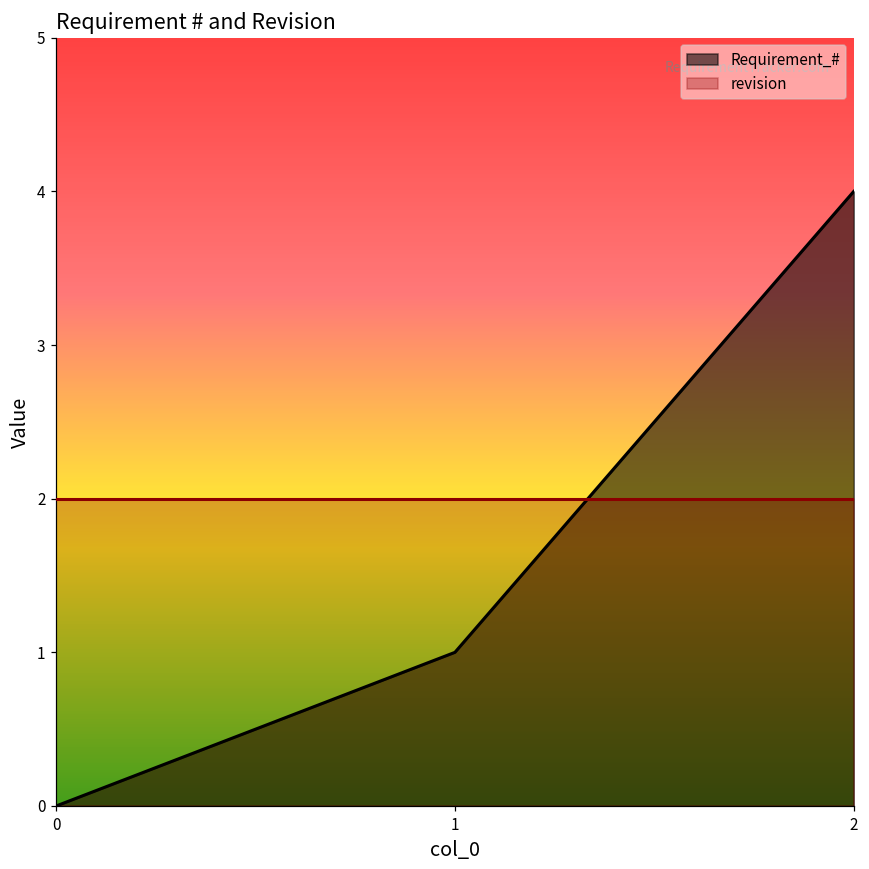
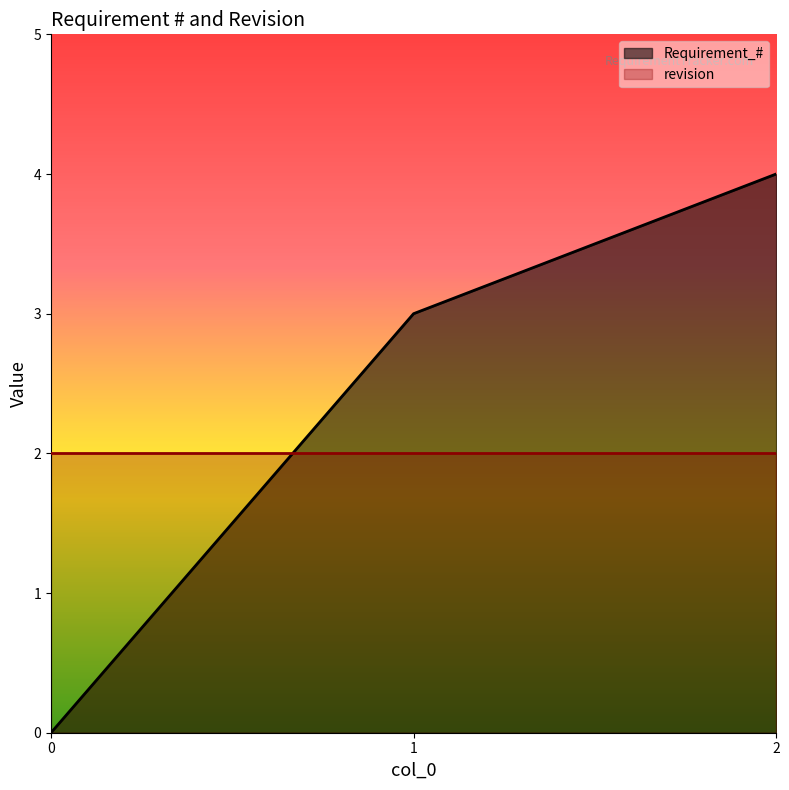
  {
    "Requirement_#": {
      "0": 0,
-     "1": 1,
+     "1": 3,
      "2": 4
    },
    "revision": {
      "0": 2,
      "1": 2,
      "2": 2
    }
  }
